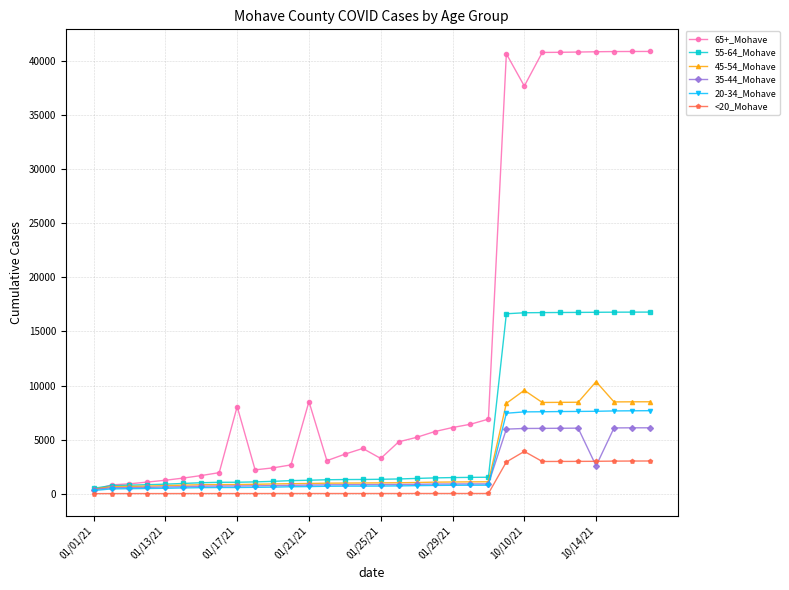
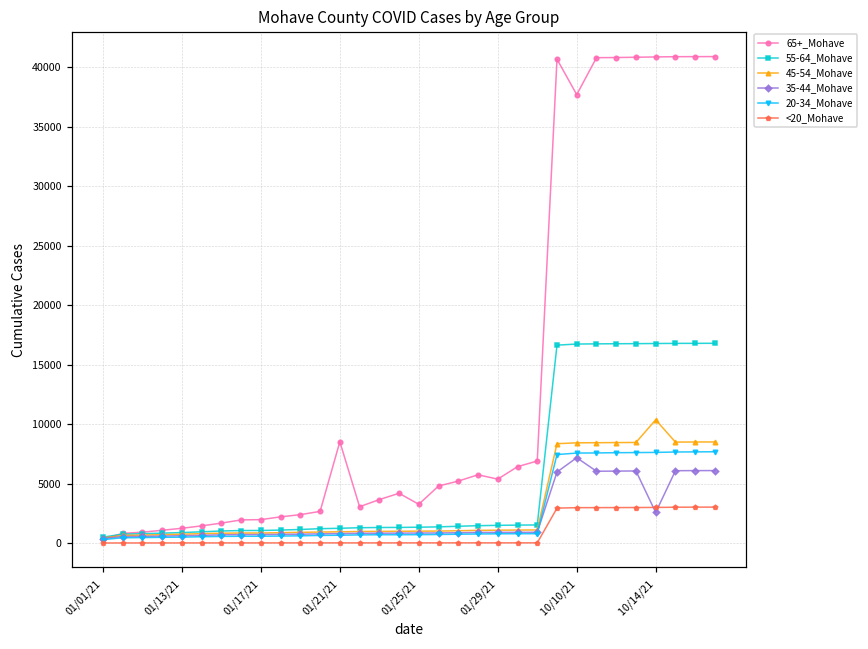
  {
    "65+_Mohave": {
      "01/13/21": 1200,
-     "01/17/21": 8100,
+     "01/17/21": 2000,
      "01/21/21": 8500,
      "01/25/21": 3300,
-     "01/29/21": 6100,
+     "01/29/21": 5400,
      "10/10/21": 37700,
      "10/14/21": 40900
    },
    "45-54_Mohave": {
-     "10/10/21": 9600,
+     "10/10/21": 8400,
      "10/14/21": 10400
    },
    "35-44_Mohave": {
-     "10/10/21": 6000,
+     "10/10/21": 7200,
      "10/14/21": 2600
    },
    "<20_Mohave": {
      "01/01/21": 0,
      "01/13/21": 0,
      "01/17/21": 0,
      "01/21/21": 0,
      "01/25/21": 0,
      "01/29/21": 0,
-     "10/10/21": 3900,
+     "10/10/21": 3000,
      "10/14/21": 3000
    }
  }
